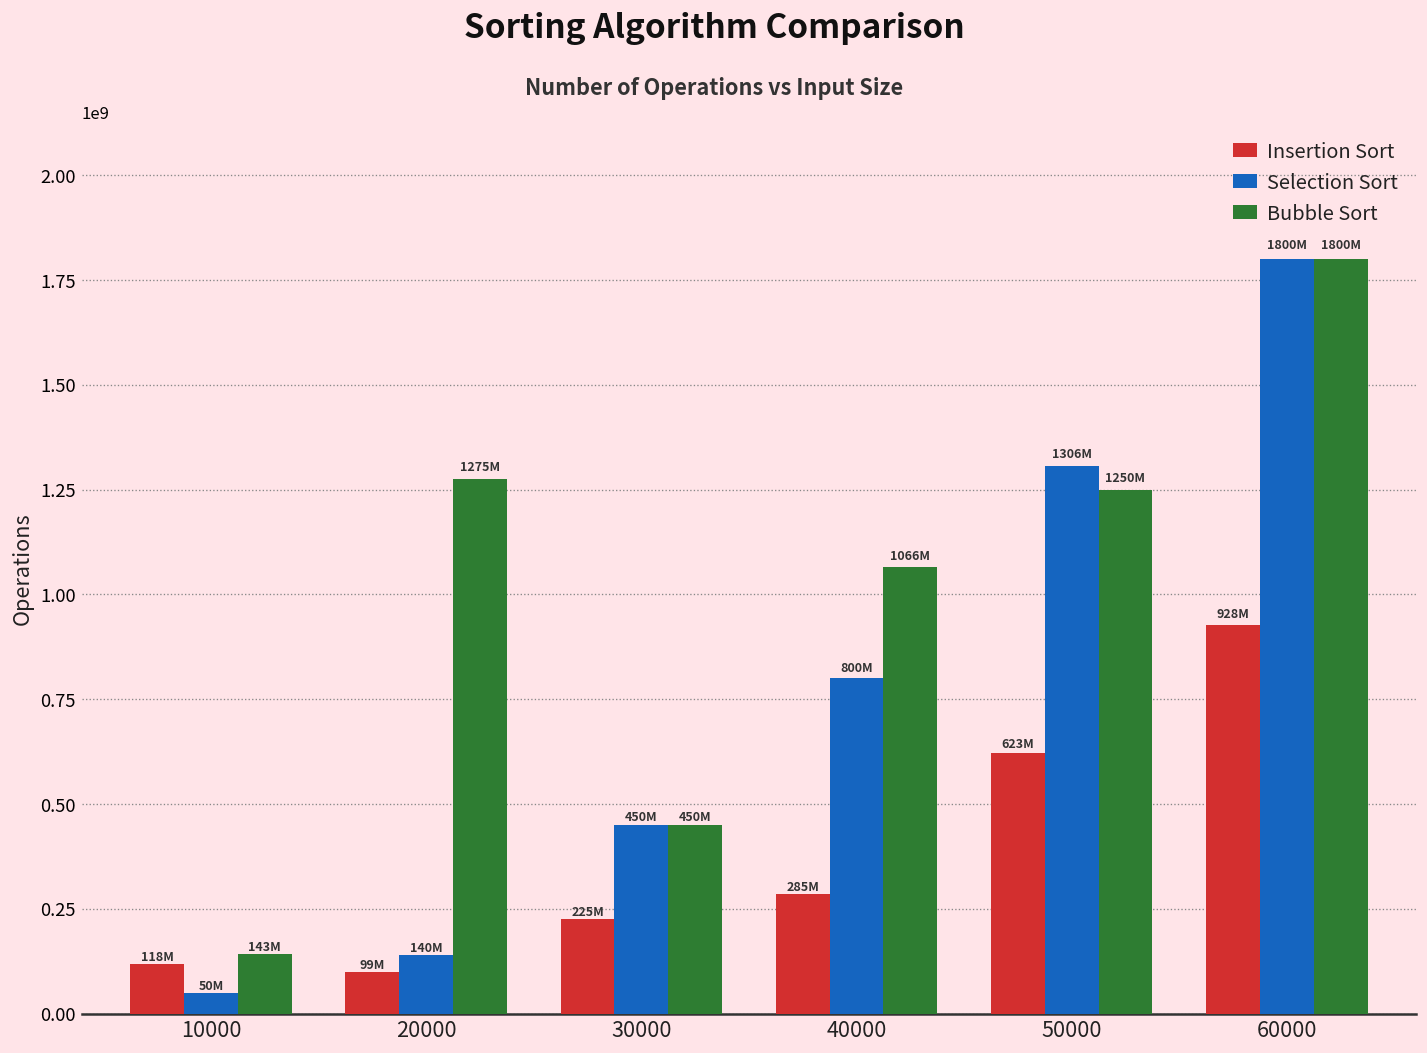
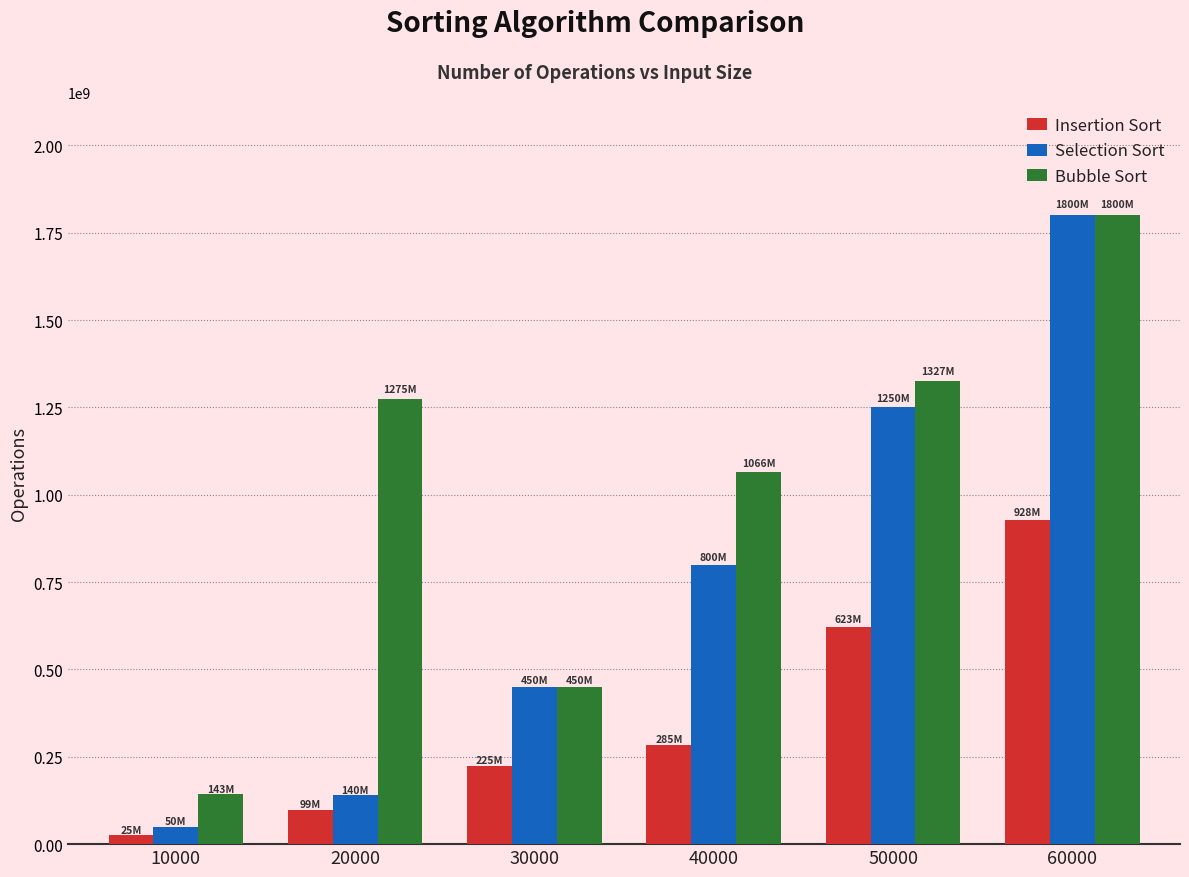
  {
    "Insertion Sort": {
-     "10000": "118M",
+     "10000": "25M",
      "20000": "99M",
      "30000": "225M",
      "40000": "285M",
      "50000": "623M",
      "60000": "928M"
    },
    "Selection Sort": {
      "10000": "50M",
      "20000": "140M",
      "30000": "450M",
      "40000": "800M",
-     "50000": "1306M",
+     "50000": "1250M",
      "60000": "1800M"
    },
    "Bubble Sort": {
      "10000": "143M",
      "20000": "1275M",
      "30000": "450M",
      "40000": "1066M",
-     "50000": "1250M",
+     "50000": "1327M",
      "60000": "1800M"
    }
  }
